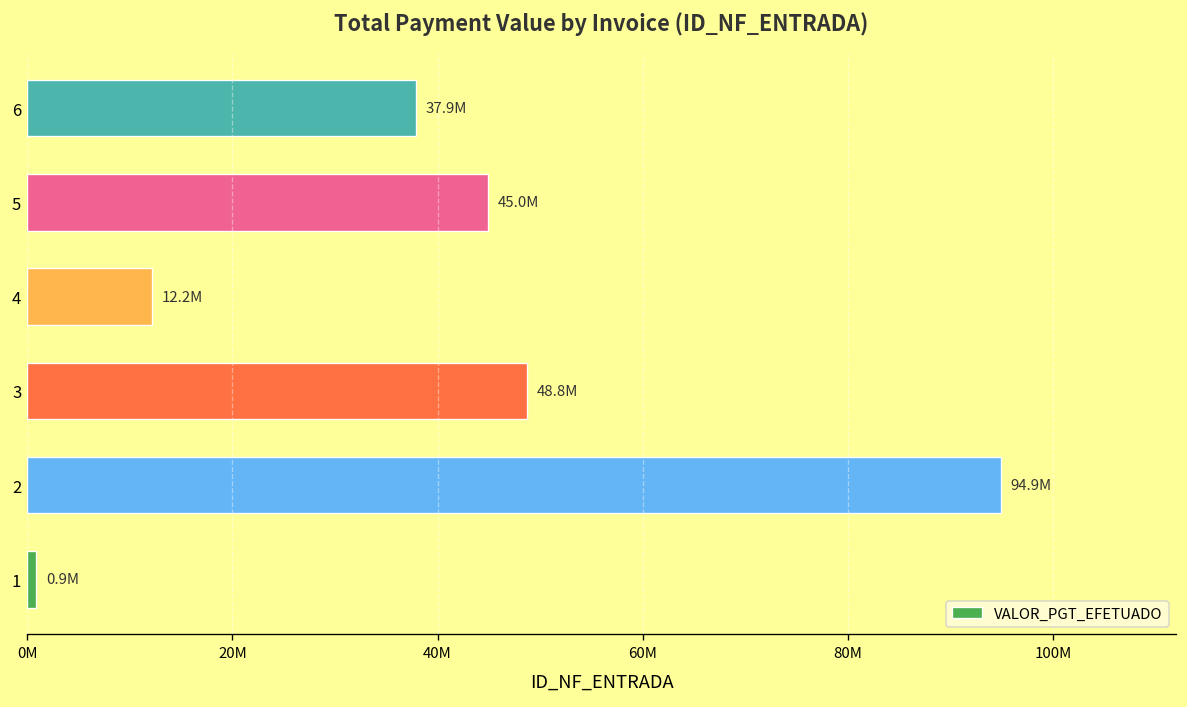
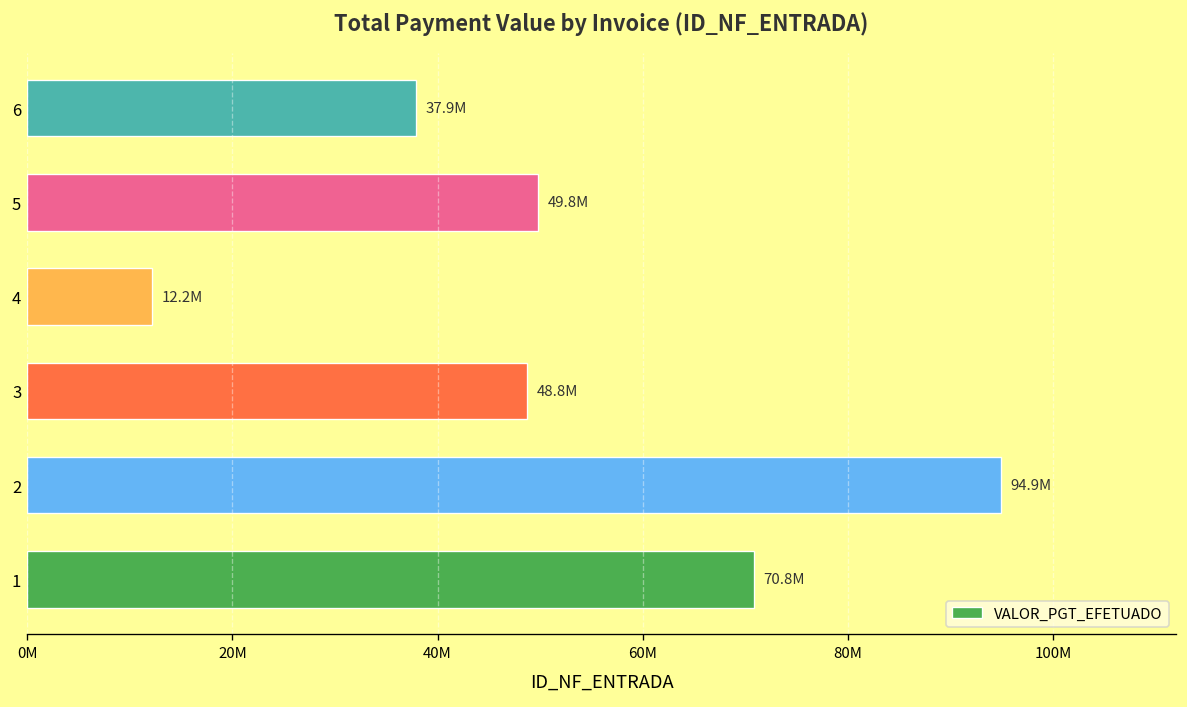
  {
    "6": "37.9M",
-   "5": "45.0M",
+   "5": "49.8M",
    "4": "12.2M",
    "3": "48.8M",
    "2": "94.9M",
-   "1": "0.9M"
+   "1": "70.8M"
  }
